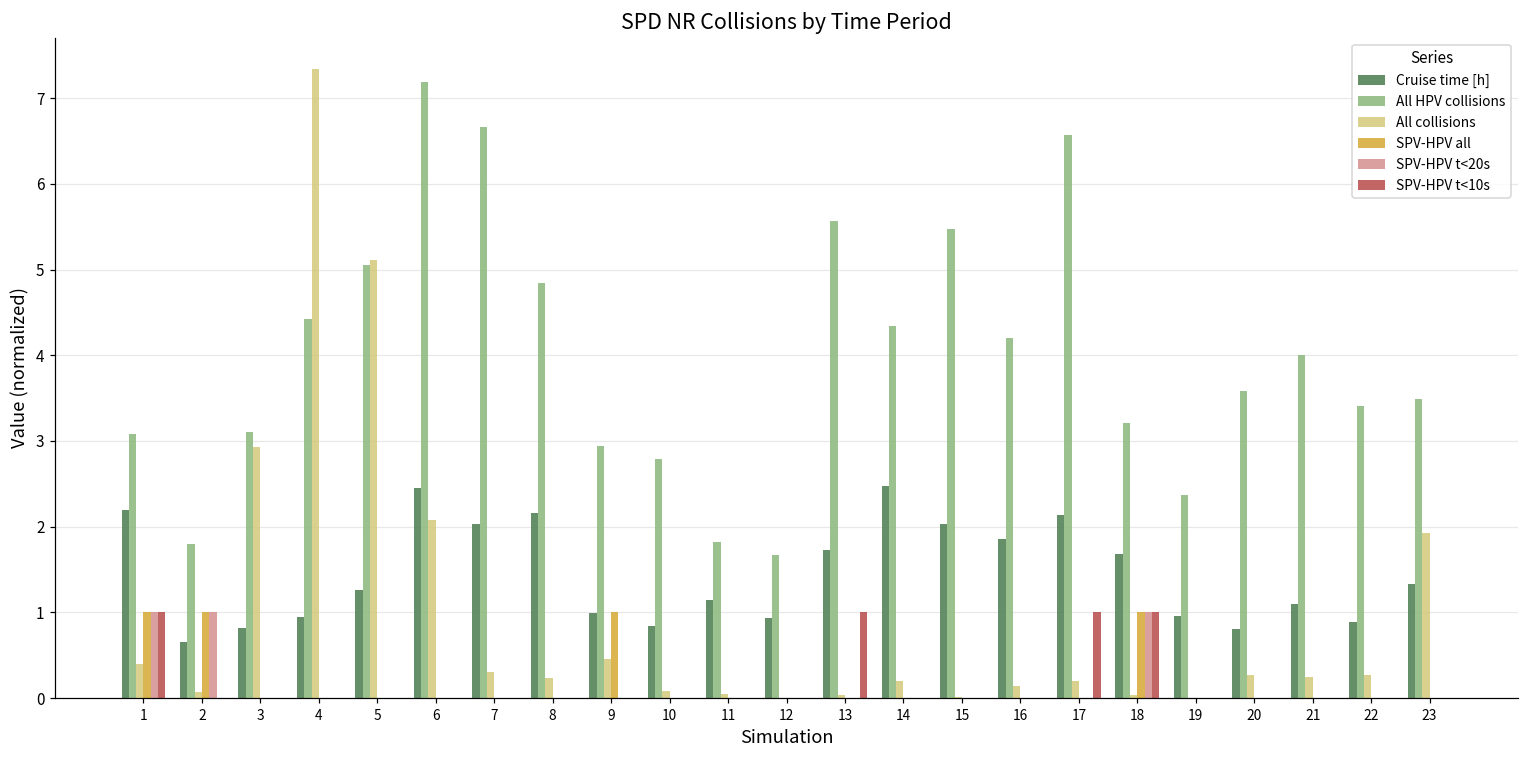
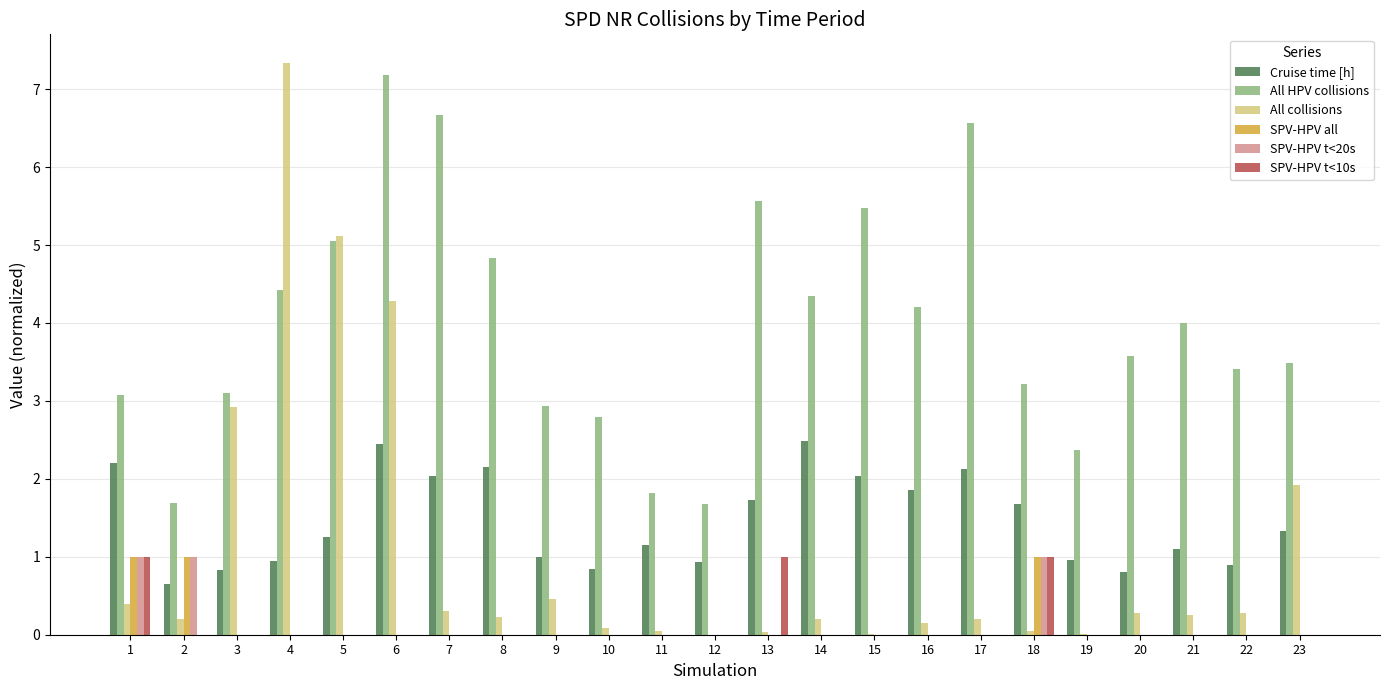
  {
    "Cruise time [h]": {
      "1": 2.2,
      "2": 0.7,
      "3": 0.8,
      "4": 0.9,
      "5": 1.3,
      "6": 2.5,
      "7": 2.0,
      "8": 2.2,
      "9": 1.0,
      "10": 0.8,
      "11": 1.2,
      "12": 0.9,
      "13": 1.7,
      "14": 2.5,
      "15": 2.0,
      "16": 1.9,
      "17": 2.1,
      "18": 1.7,
      "19": 1.0,
      "20": 0.8,
      "21": 1.1,
      "22": 0.9,
      "23": 1.3
    },
    "All HPV collisions": {
      "1": 3.1,
-     "2": 1.8,
+     "2": 1.7,
      "3": 3.1,
      "4": 4.4,
      "5": 5.0,
      "6": 7.2,
      "7": 6.7,
      "8": 4.8,
      "9": 2.9,
      "10": 2.8,
      "11": 1.8,
      "12": 1.7,
      "13": 5.6,
      "14": 4.3,
      "15": 5.5,
      "16": 4.2,
      "17": 6.6,
      "18": 3.2,
      "19": 2.4,
      "20": 3.6,
      "21": 4.0,
      "22": 3.4,
      "23": 3.5
    },
    "All collisions": {
      "1": 0.4,
-     "2": 0.1,
+     "2": 0.2,
      "3": 2.9,
      "4": 7.3,
      "5": 5.1,
-     "6": 2.1,
+     "6": 4.3,
      "7": 0.3,
      "8": 0.2,
      "9": 0.5,
      "10": 0.1,
      "11": 0.0,
      "13": 0.0,
      "14": 0.2,
      "16": 0.1,
      "17": 0.2,
      "18": 0.0,
      "20": 0.3,
      "21": 0.3,
      "22": 0.3,
      "23": 1.9
    },
    "SPV-HPV all": {
      "1": 1,
      "2": 1,
      "3": 0,
      "4": 0,
      "5": 0,
      "6": 0,
      "7": 0,
      "8": 0,
-     "9": 1,
+     "9": 0,
      "10": 0,
      "11": 0,
      "12": 0,
      "13": 0,
      "14": 0,
      "15": 0,
      "16": 0,
      "17": 0,
      "18": 1,
      "19": 0,
      "20": 0,
      "21": 0,
      "22": 0,
      "23": 0
    },
    "SPV-HPV t<20s": {
      "1": 1.0,
      "2": 1.0,
      "3": 0.0,
      "4": 0.0,
      "5": 0.0,
      "6": 0.0,
      "7": 0.0,
      "8": 0.0,
      "9": 0.0,
      "10": 0.0,
      "11": 0.0,
      "12": 0.0,
      "13": 0.0,
      "14": 0.0,
      "15": 0.0,
      "16": 0.0,
      "17": 0.0,
      "18": 1.0,
      "19": 0.0,
      "20": 0.0,
      "21": 0.0,
      "22": 0.0,
      "23": 0.0
    },
    "SPV-HPV t<10s": {
      "1": 1,
      "2": 0,
      "3": 0,
      "4": 0,
      "5": 0,
      "6": 0,
      "7": 0,
      "8": 0,
      "9": 0,
      "10": 0,
      "11": 0,
      "12": 0,
      "13": 1,
      "14": 0,
      "15": 0,
      "16": 0,
-     "17": 1,
+     "17": 0,
      "18": 1,
      "19": 0,
      "20": 0,
      "21": 0,
      "22": 0,
      "23": 0
    }
  }
